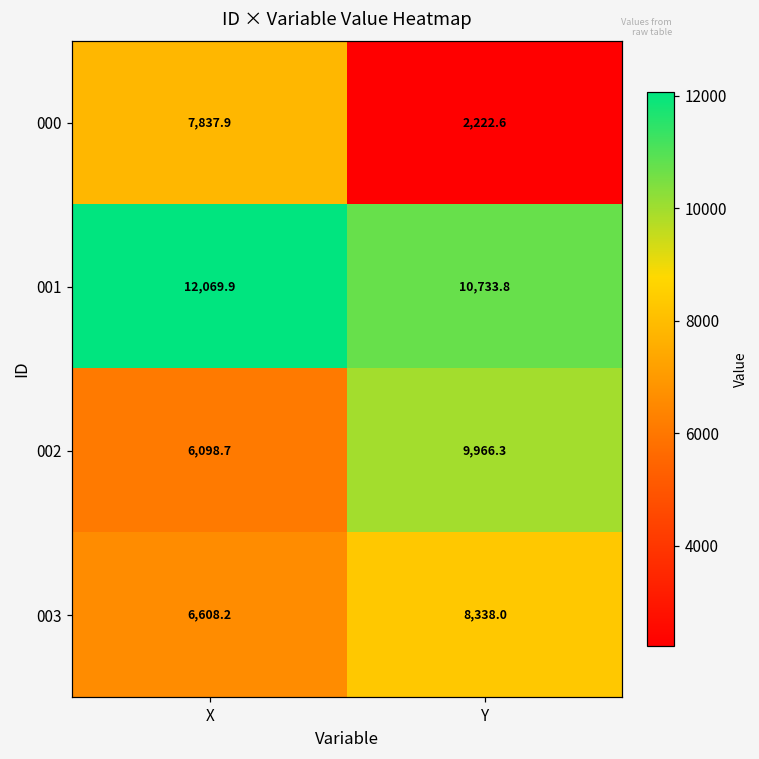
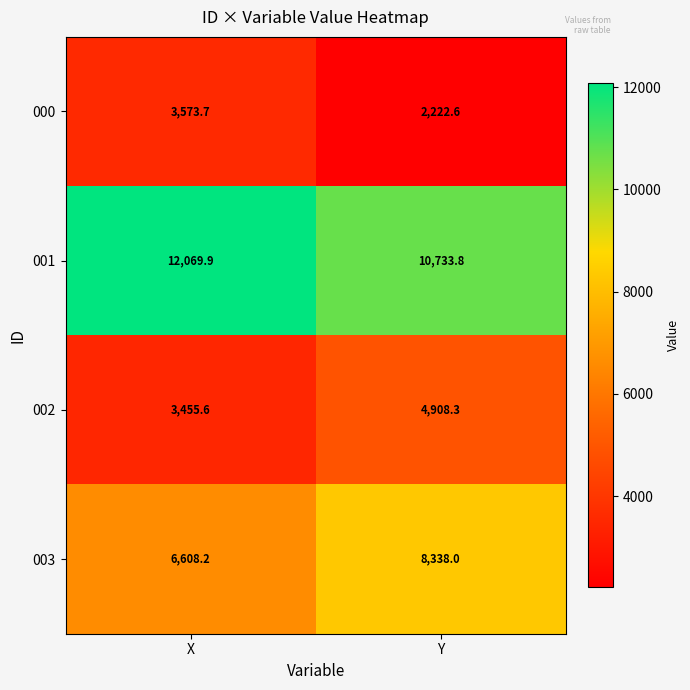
  {
    "000": {
-     "X": "7,837.9",
+     "X": "3,573.7",
      "Y": "2,222.6"
    },
    "001": {
      "X": "12,069.9",
      "Y": "10,733.8"
    },
    "002": {
-     "X": "6,098.7",
-     "Y": "9,966.3"
+     "X": "3,455.6",
+     "Y": "4,908.3"
    },
    "003": {
      "X": "6,608.2",
      "Y": "8,338.0"
    }
  }
